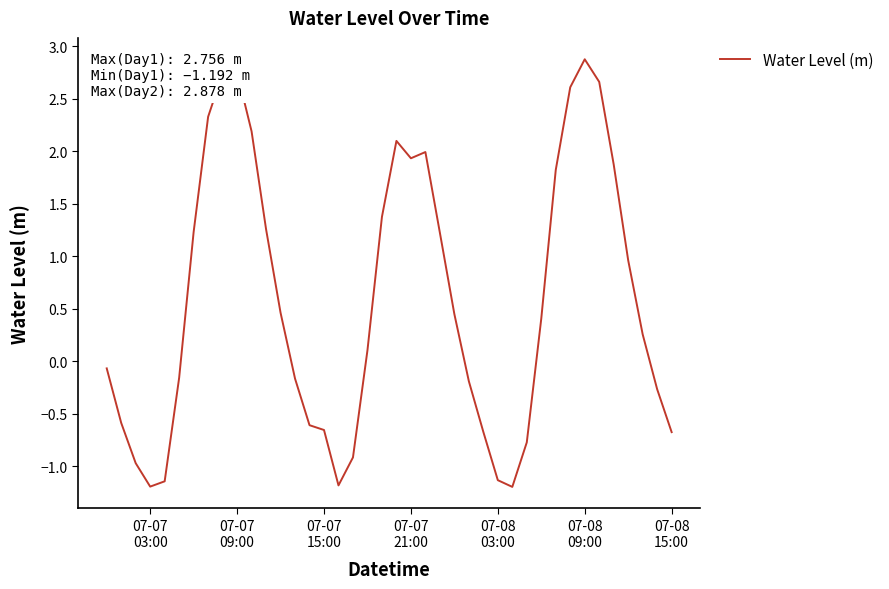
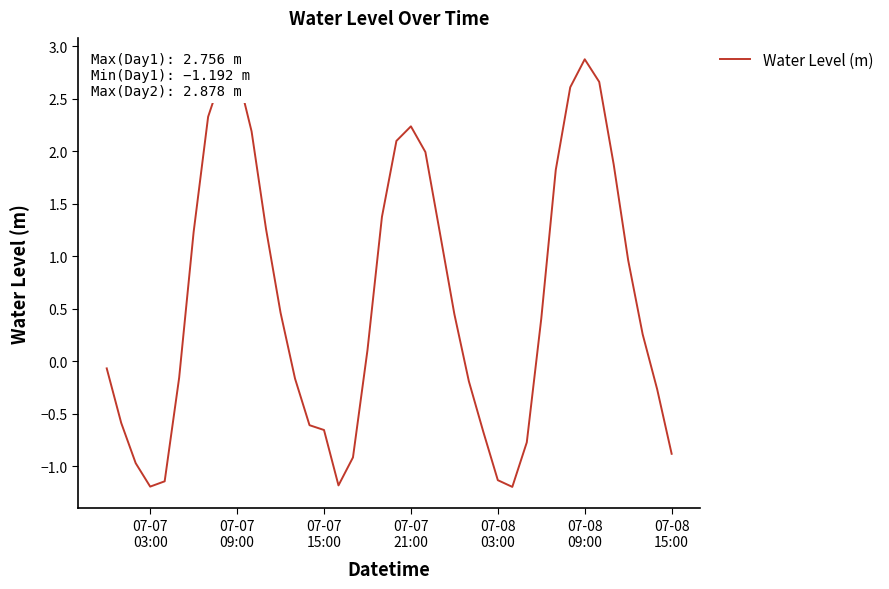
  {
    "07-07 03:00": -1.19,
    "07-07 15:00": -0.65,
-   "07-07 21:00": 1.93,
+   "07-07 21:00": 2.24,
    "07-08 03:00": -1.13,
    "07-08 09:00": 2.88,
-   "07-08 15:00": -0.67
+   "07-08 15:00": -0.88
  }
